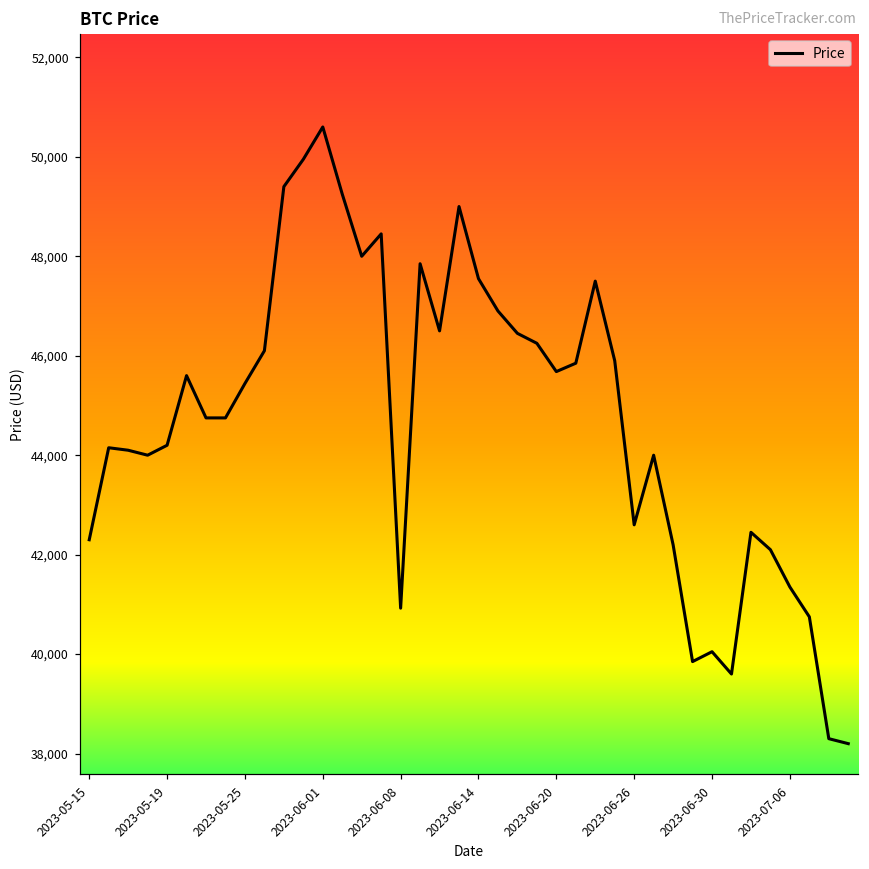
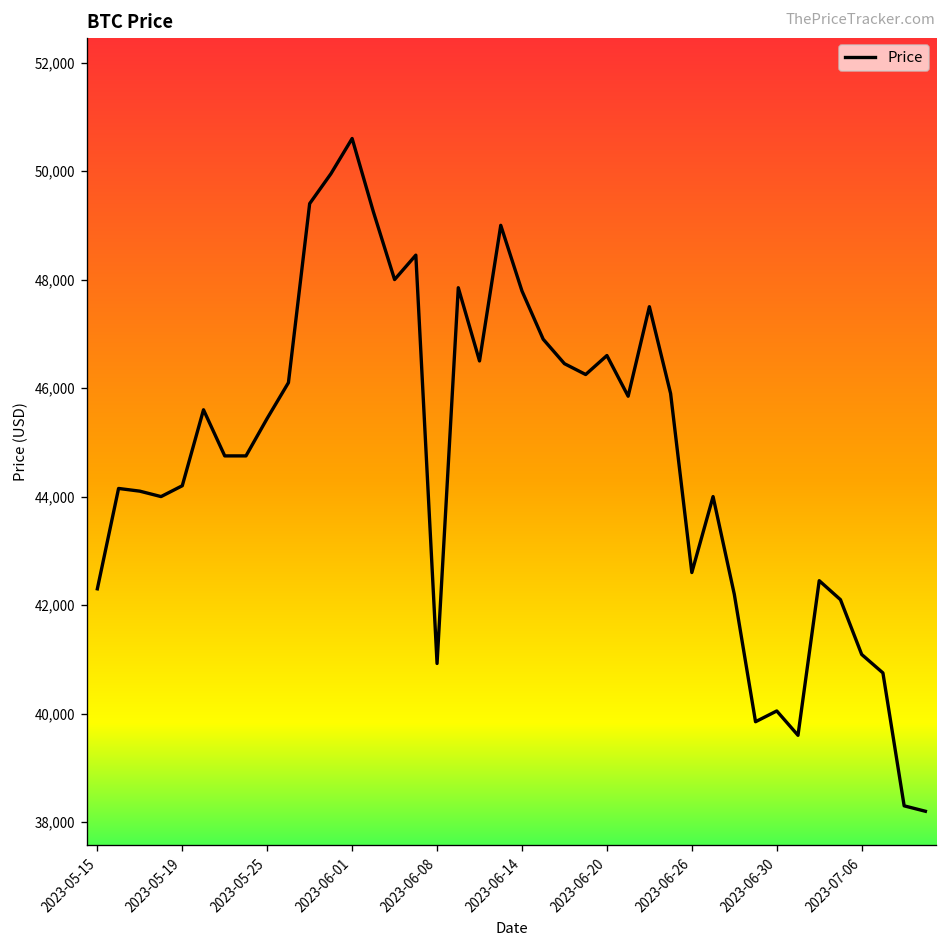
  {
    "2023-05-15": "42,300",
    "2023-05-19": "44,200",
    "2023-05-25": "45,400",
    "2023-06-01": "50,600",
    "2023-06-08": "40,900",
-   "2023-06-14": "47,600",
-   "2023-06-20": "45,700",
+   "2023-06-14": "47,800",
+   "2023-06-20": "46,600",
    "2023-06-26": "42,600",
    "2023-06-30": "40,000",
-   "2023-07-06": "41,400"
+   "2023-07-06": "41,100"
  }
